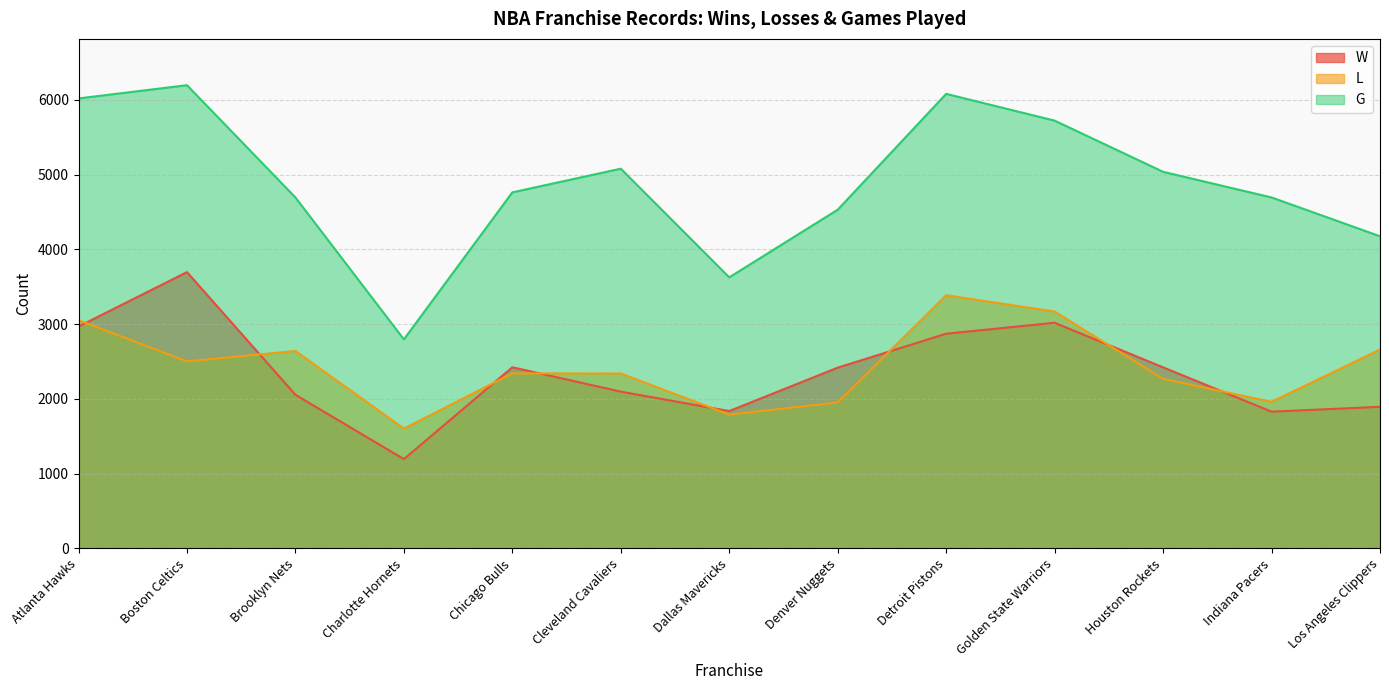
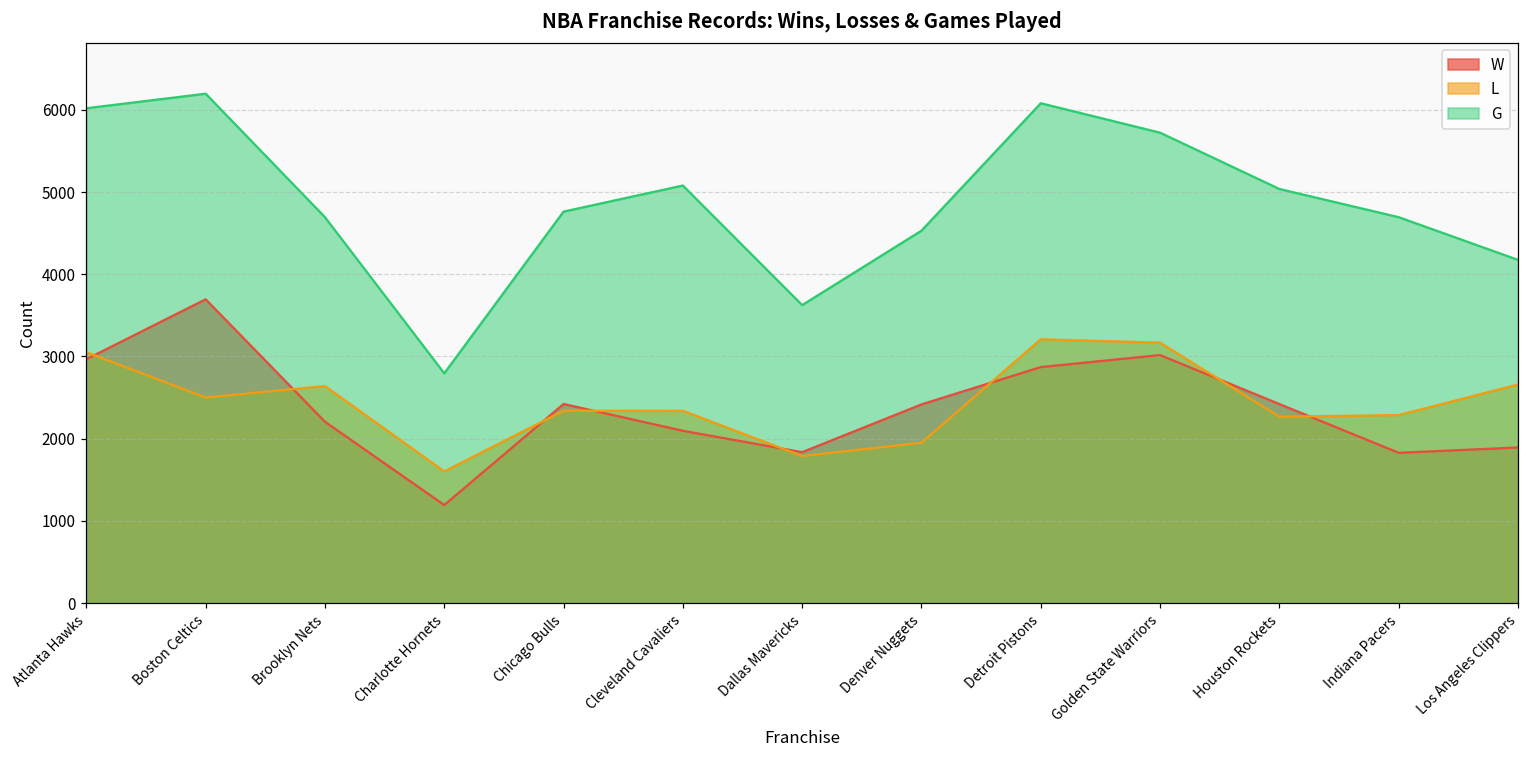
  {
    "W": {
      "Atlanta Hawks": 3000,
      "Boston Celtics": 3700,
-     "Brooklyn Nets": 2100,
+     "Brooklyn Nets": 2200,
      "Charlotte Hornets": 1200,
      "Chicago Bulls": 2400,
      "Cleveland Cavaliers": 2100,
      "Dallas Mavericks": 1800,
      "Denver Nuggets": 2400,
      "Detroit Pistons": 2900,
      "Golden State Warriors": 3000,
      "Houston Rockets": 2400,
      "Indiana Pacers": 1800,
      "Los Angeles Clippers": 1900
    },
    "L": {
      "Atlanta Hawks": 3100,
      "Boston Celtics": 2500,
      "Brooklyn Nets": 2600,
      "Charlotte Hornets": 1600,
      "Chicago Bulls": 2300,
      "Cleveland Cavaliers": 2300,
      "Dallas Mavericks": 1800,
      "Denver Nuggets": 2000,
-     "Detroit Pistons": 3400,
+     "Detroit Pistons": 3200,
      "Golden State Warriors": 3200,
      "Houston Rockets": 2300,
-     "Indiana Pacers": 2000,
+     "Indiana Pacers": 2300,
      "Los Angeles Clippers": 2700
    },
    "G": {
      "Atlanta Hawks": 6000,
      "Boston Celtics": 6200,
      "Brooklyn Nets": 4700,
      "Charlotte Hornets": 2800,
      "Chicago Bulls": 4800,
      "Cleveland Cavaliers": 5100,
      "Dallas Mavericks": 3600,
      "Denver Nuggets": 4500,
      "Detroit Pistons": 6100,
      "Golden State Warriors": 5700,
      "Houston Rockets": 5000,
      "Indiana Pacers": 4700,
      "Los Angeles Clippers": 4200
    }
  }
